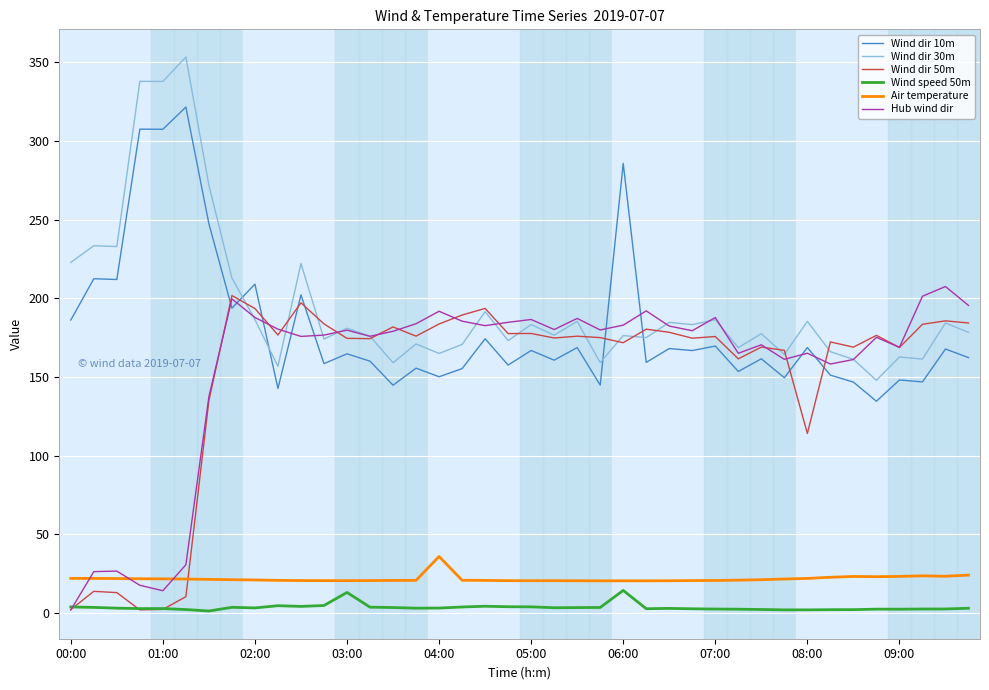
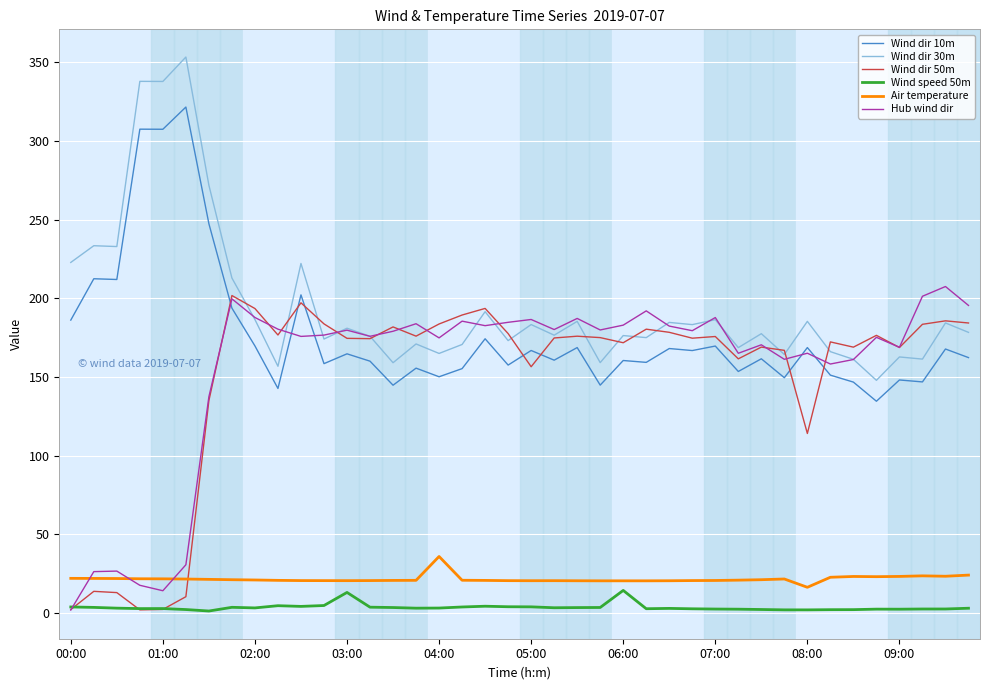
  {
    "Wind dir 10m": {
      "00:00": 186,
      "01:00": 308,
-     "02:00": 209,
+     "02:00": 170,
      "03:00": 165,
      "04:00": 150,
      "05:00": 167,
-     "06:00": 286,
+     "06:00": 160,
      "07:00": 170,
      "08:00": 169,
      "09:00": 148
    },
    "Wind dir 30m": {
      "00:00": 223,
      "01:00": 338,
      "04:00": 165,
      "05:00": 183,
      "06:00": 176,
      "08:00": 185,
      "09:00": 163
    },
    "Wind dir 50m": {
      "02:00": 194,
      "03:00": 175,
      "04:00": 184,
-     "05:00": 178,
+     "05:00": 156,
      "06:00": 172,
      "07:00": 176,
      "08:00": 114
    },
    "Wind speed 50m": {
      "02:00": 3,
      "03:00": 13,
      "04:00": 3,
      "05:00": 4,
      "06:00": 14,
      "07:00": 2,
      "08:00": 2,
      "09:00": 2
    },
    "Air temperature": {
      "00:00": 22,
      "01:00": 22,
      "02:00": 21,
      "03:00": 20,
      "04:00": 36,
      "05:00": 20,
      "06:00": 20,
      "07:00": 21,
-     "08:00": 22,
+     "08:00": 16,
      "09:00": 23
    },
    "Hub wind dir": {
      "01:00": 14,
-     "04:00": 192,
+     "04:00": 175,
      "05:00": 187,
      "06:00": 183,
      "08:00": 165
    }
  }
